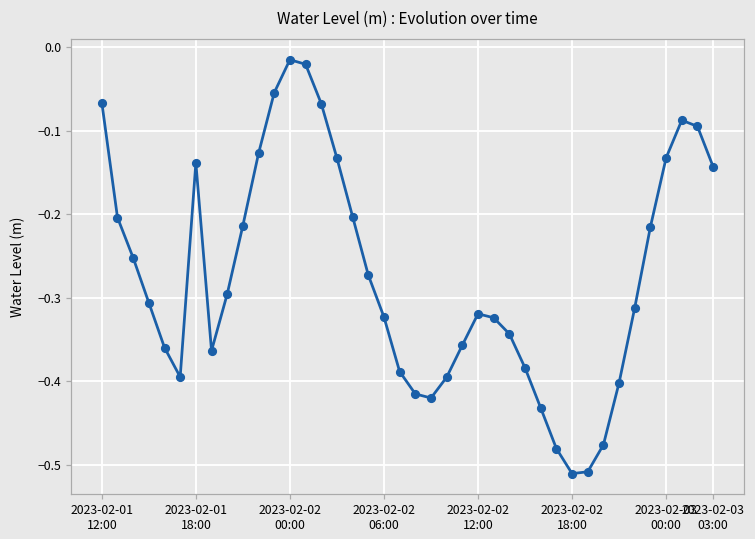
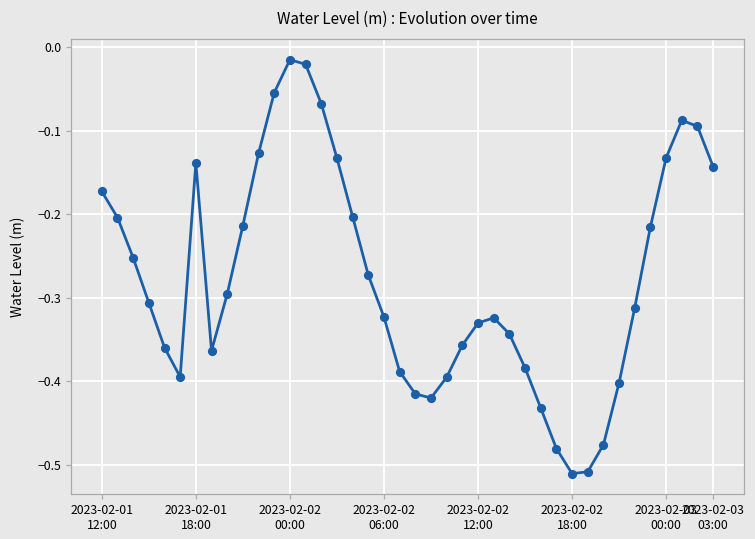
  {
-   "2023-02-01 12:00": -0.07,
+   "2023-02-01 12:00": -0.17,
    "2023-02-01 18:00": -0.14,
    "2023-02-02 00:00": -0.01,
    "2023-02-02 06:00": -0.32,
-   "2023-02-02 12:00": -0.32,
+   "2023-02-02 12:00": -0.33,
    "2023-02-02 18:00": -0.51
  }
